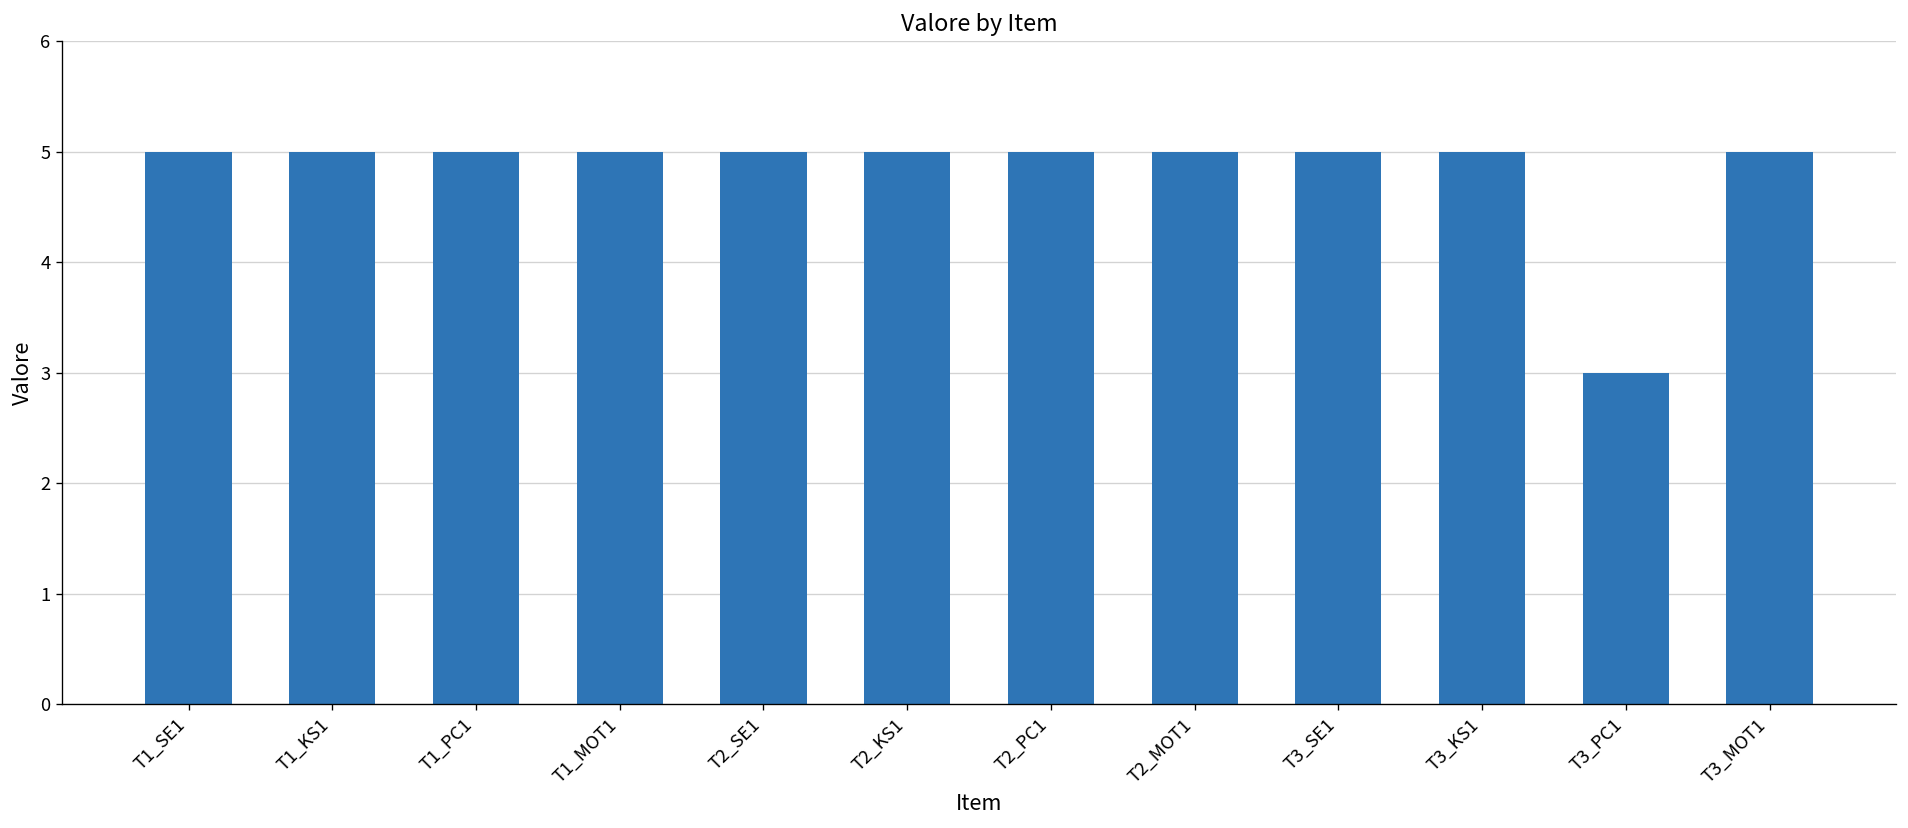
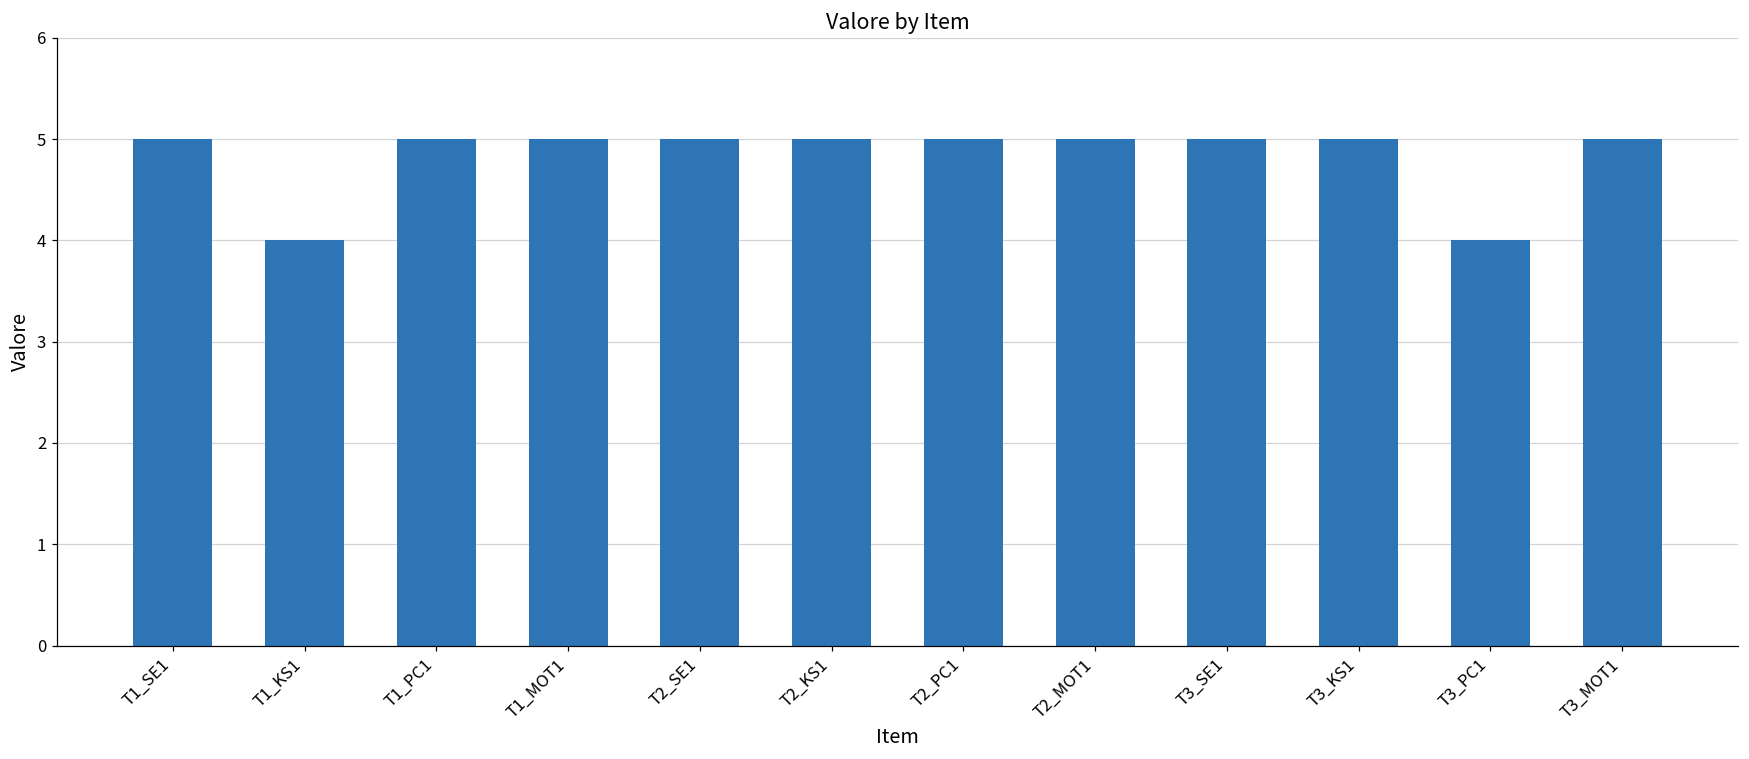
  {
    "T1_SE1": 5,
-   "T1_KS1": 5,
+   "T1_KS1": 4,
    "T1_PC1": 5,
    "T1_MOT1": 5,
    "T2_SE1": 5,
    "T2_KS1": 5,
    "T2_PC1": 5,
    "T2_MOT1": 5,
    "T3_SE1": 5,
    "T3_KS1": 5,
-   "T3_PC1": 3,
+   "T3_PC1": 4,
    "T3_MOT1": 5
  }
